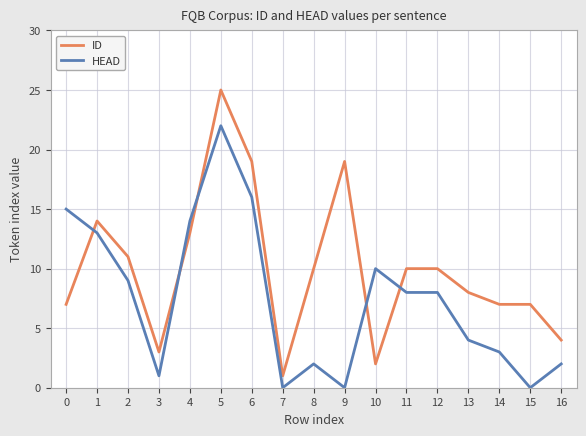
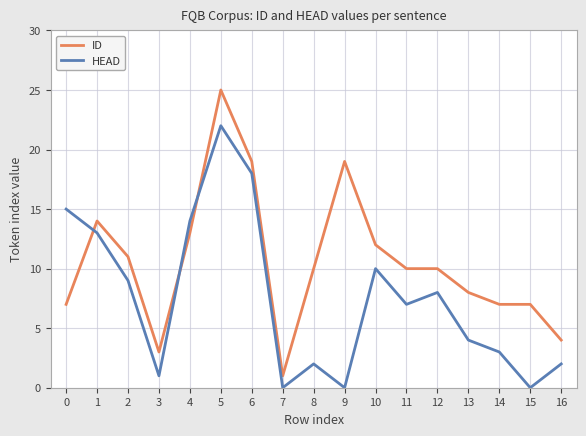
  {
    "ID": {
      "0": 7,
      "1": 14,
      "2": 11,
      "3": 3,
      "4": 13,
      "5": 25,
      "6": 19,
      "7": 1,
      "8": 10,
      "9": 19,
-     "10": 2,
+     "10": 12,
      "11": 10,
      "12": 10,
      "13": 8,
      "14": 7,
      "15": 7,
      "16": 4
    },
    "HEAD": {
      "0": 15,
      "1": 13,
      "2": 9,
      "3": 1,
      "4": 14,
      "5": 22,
-     "6": 16,
+     "6": 18,
      "7": 0,
      "8": 2,
      "9": 0,
      "10": 10,
-     "11": 8,
+     "11": 7,
      "12": 8,
      "13": 4,
      "14": 3,
      "15": 0,
      "16": 2
    }
  }
